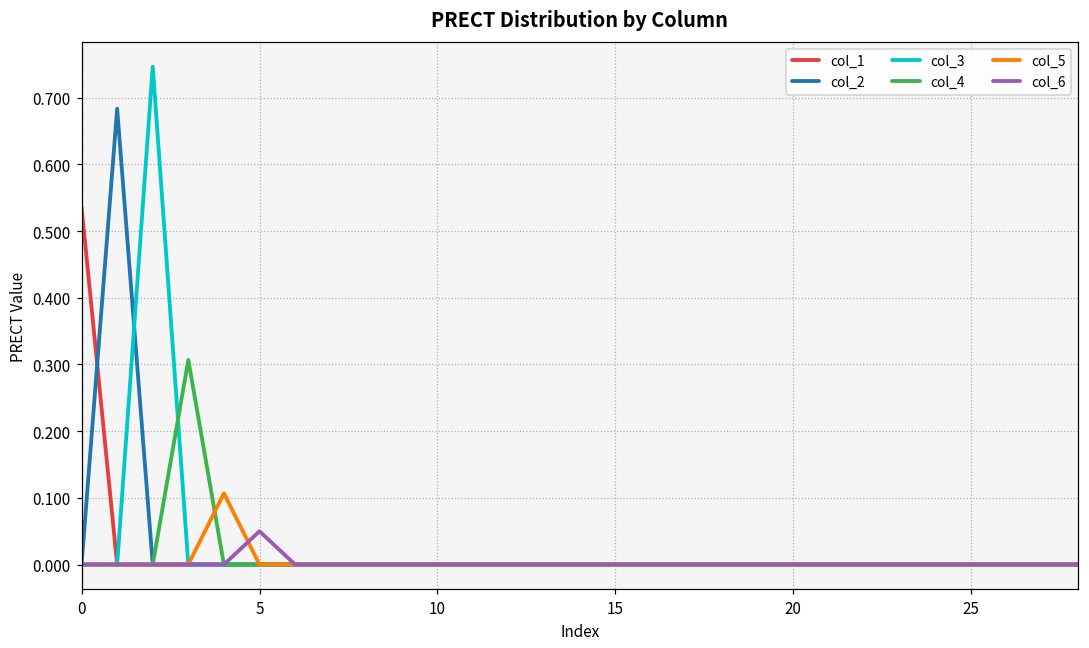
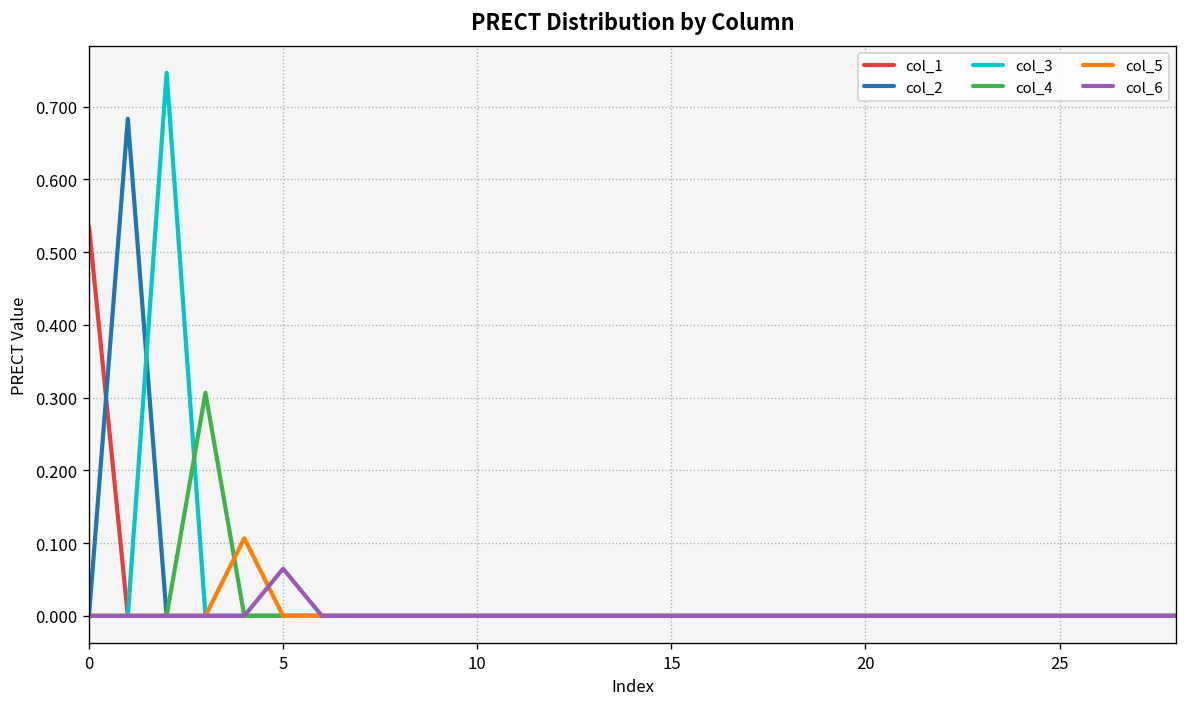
  {
    "col_1": {
      "0": 0.54
    },
    "col_6": {
-     "5": 0.05
+     "5": 0.06
    }
  }
